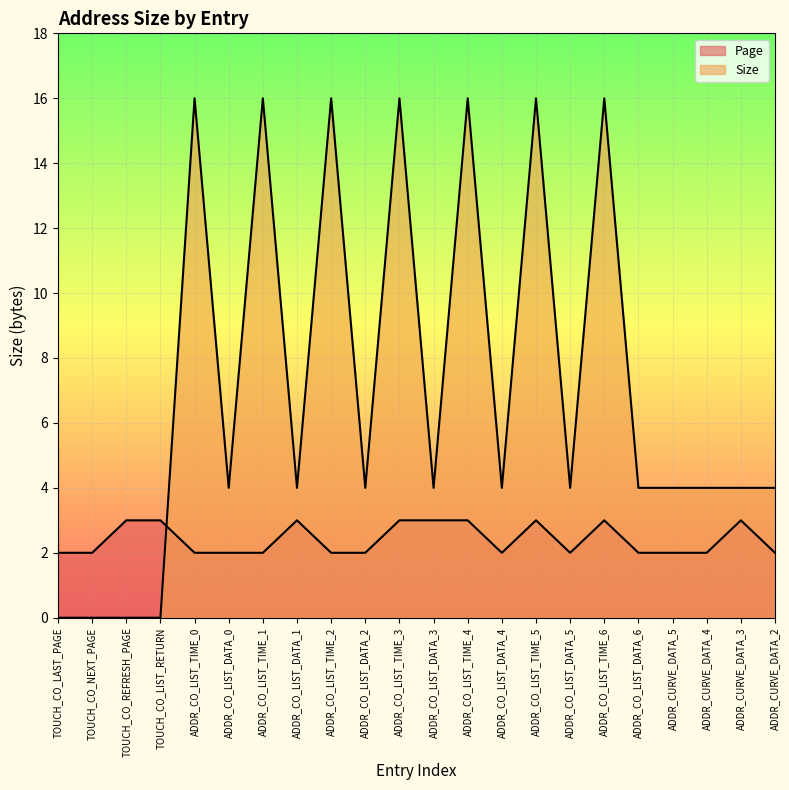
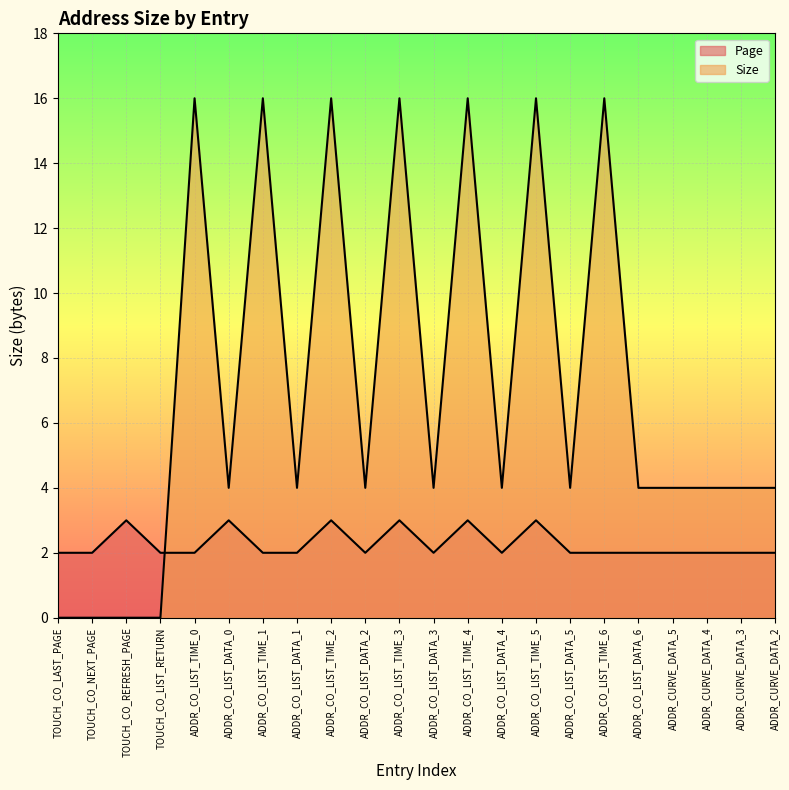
  {
    "Page": {
      "TOUCH_CO_LAST_PAGE": 2,
      "TOUCH_CO_NEXT_PAGE": 2,
      "TOUCH_CO_REFRESH_PAGE": 3,
-     "TOUCH_CO_LIST_RETURN": 3,
+     "TOUCH_CO_LIST_RETURN": 2,
      "ADDR_CO_LIST_TIME_0": 2,
-     "ADDR_CO_LIST_DATA_0": 2,
+     "ADDR_CO_LIST_DATA_0": 3,
      "ADDR_CO_LIST_TIME_1": 2,
-     "ADDR_CO_LIST_DATA_1": 3,
-     "ADDR_CO_LIST_TIME_2": 2,
+     "ADDR_CO_LIST_DATA_1": 2,
+     "ADDR_CO_LIST_TIME_2": 3,
      "ADDR_CO_LIST_DATA_2": 2,
      "ADDR_CO_LIST_TIME_3": 3,
-     "ADDR_CO_LIST_DATA_3": 3,
+     "ADDR_CO_LIST_DATA_3": 2,
      "ADDR_CO_LIST_TIME_4": 3,
      "ADDR_CO_LIST_DATA_4": 2,
      "ADDR_CO_LIST_TIME_5": 3,
      "ADDR_CO_LIST_DATA_5": 2,
-     "ADDR_CO_LIST_TIME_6": 3,
+     "ADDR_CO_LIST_TIME_6": 2,
      "ADDR_CO_LIST_DATA_6": 2,
      "ADDR_CURVE_DATA_5": 2,
      "ADDR_CURVE_DATA_4": 2,
-     "ADDR_CURVE_DATA_3": 3,
+     "ADDR_CURVE_DATA_3": 2,
      "ADDR_CURVE_DATA_2": 2
    },
    "Size": {
      "TOUCH_CO_LAST_PAGE": 0,
      "TOUCH_CO_NEXT_PAGE": 0,
      "TOUCH_CO_REFRESH_PAGE": 0,
      "TOUCH_CO_LIST_RETURN": 0,
      "ADDR_CO_LIST_TIME_0": 16,
      "ADDR_CO_LIST_DATA_0": 4,
      "ADDR_CO_LIST_TIME_1": 16,
      "ADDR_CO_LIST_DATA_1": 4,
      "ADDR_CO_LIST_TIME_2": 16,
      "ADDR_CO_LIST_DATA_2": 4,
      "ADDR_CO_LIST_TIME_3": 16,
      "ADDR_CO_LIST_DATA_3": 4,
      "ADDR_CO_LIST_TIME_4": 16,
      "ADDR_CO_LIST_DATA_4": 4,
      "ADDR_CO_LIST_TIME_5": 16,
      "ADDR_CO_LIST_DATA_5": 4,
      "ADDR_CO_LIST_TIME_6": 16,
      "ADDR_CO_LIST_DATA_6": 4,
      "ADDR_CURVE_DATA_5": 4,
      "ADDR_CURVE_DATA_4": 4,
      "ADDR_CURVE_DATA_3": 4,
      "ADDR_CURVE_DATA_2": 4
    }
  }
